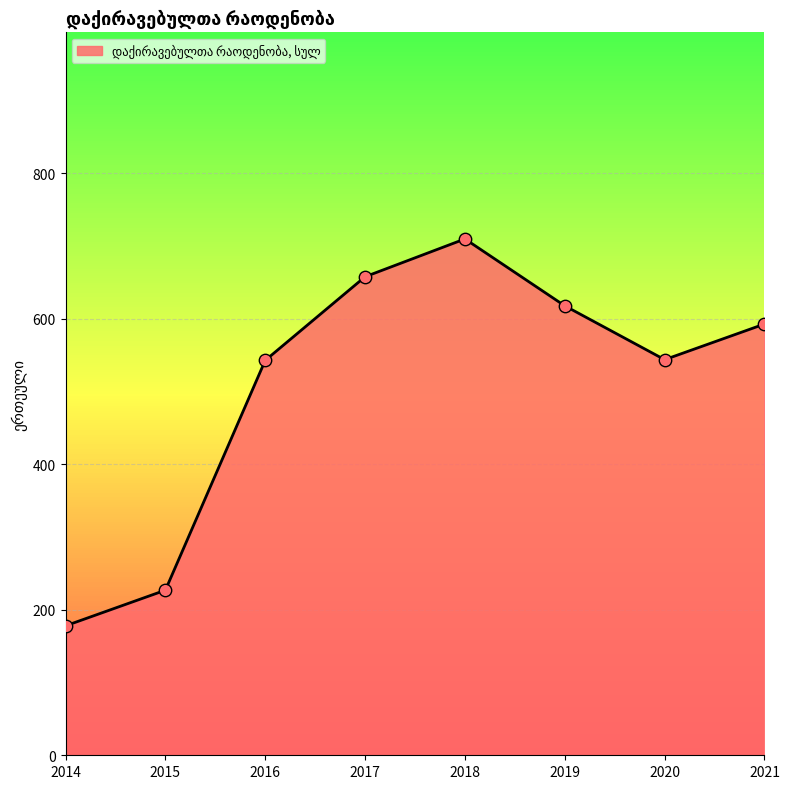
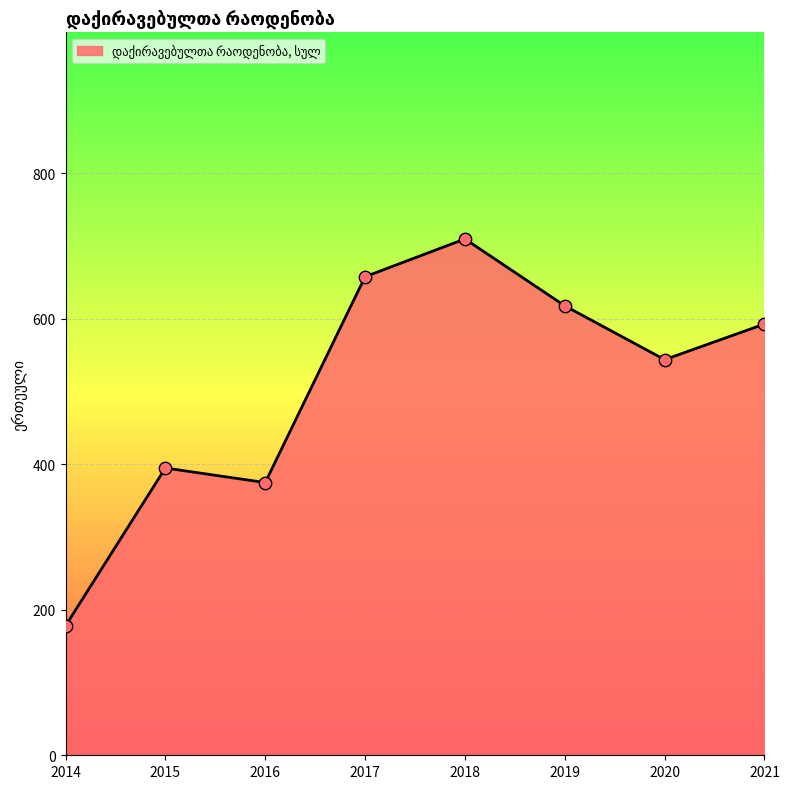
  {
    "2014": 180,
-   "2015": 230,
-   "2016": 540,
+   "2015": 400,
+   "2016": 380,
    "2017": 660,
    "2018": 710,
    "2019": 620,
    "2020": 540,
    "2021": 590
  }
